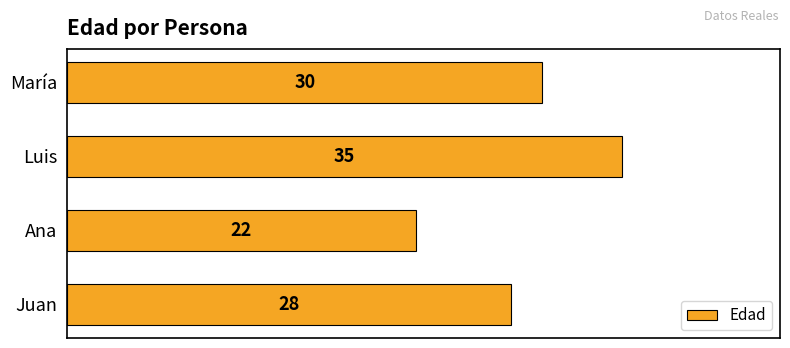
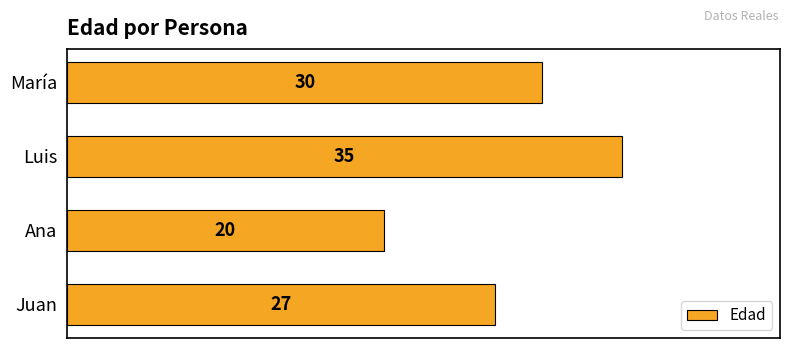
  {
    "María": 30,
    "Luis": 35,
-   "Ana": 22,
-   "Juan": 28
+   "Ana": 20,
+   "Juan": 27
  }
